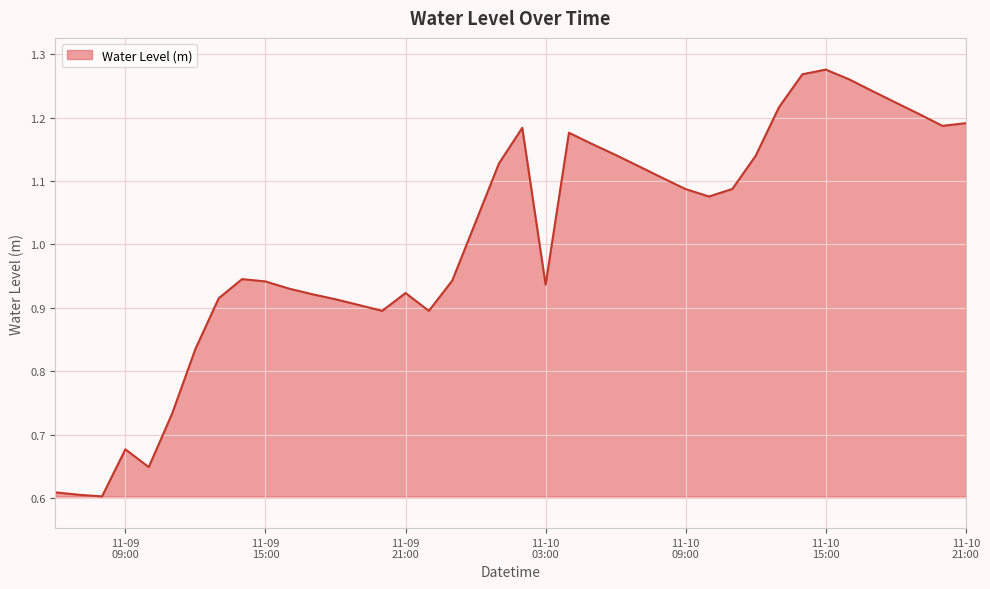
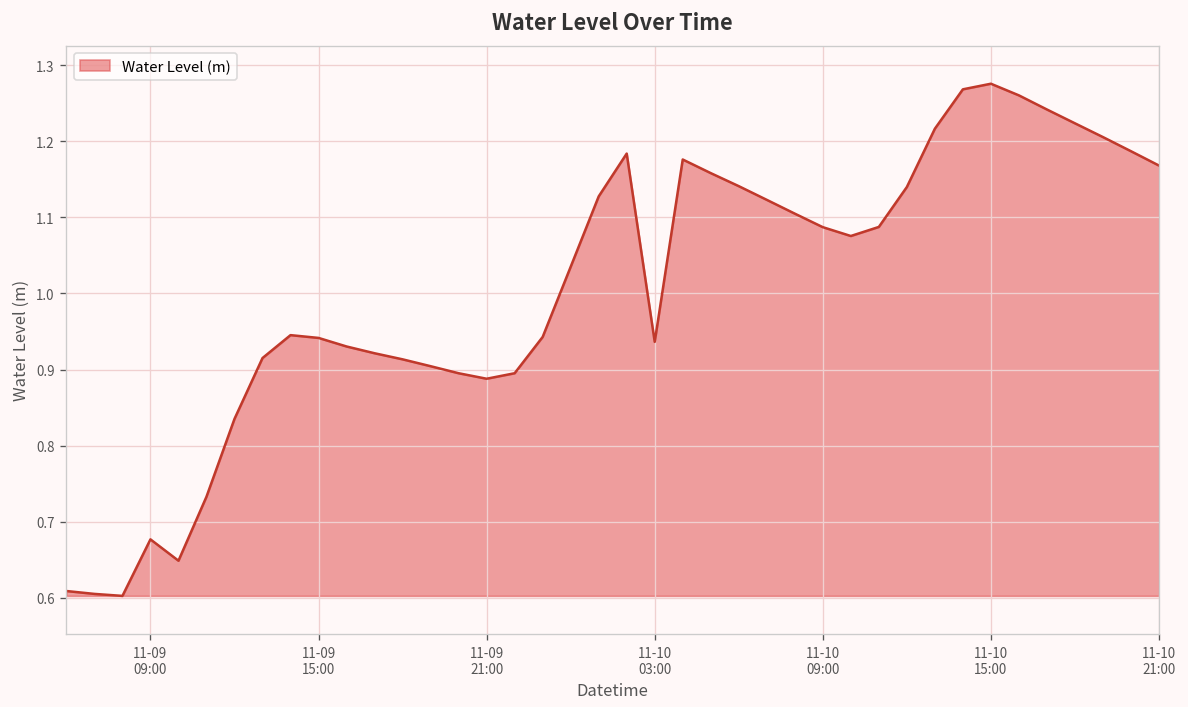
  {
    "11-09 09:00": 0.68,
    "11-09 15:00": 0.94,
-   "11-09 21:00": 0.92,
+   "11-09 21:00": 0.89,
    "11-10 03:00": 0.94,
    "11-10 09:00": 1.09,
    "11-10 15:00": 1.28,
-   "11-10 21:00": 1.19
+   "11-10 21:00": 1.17
  }
